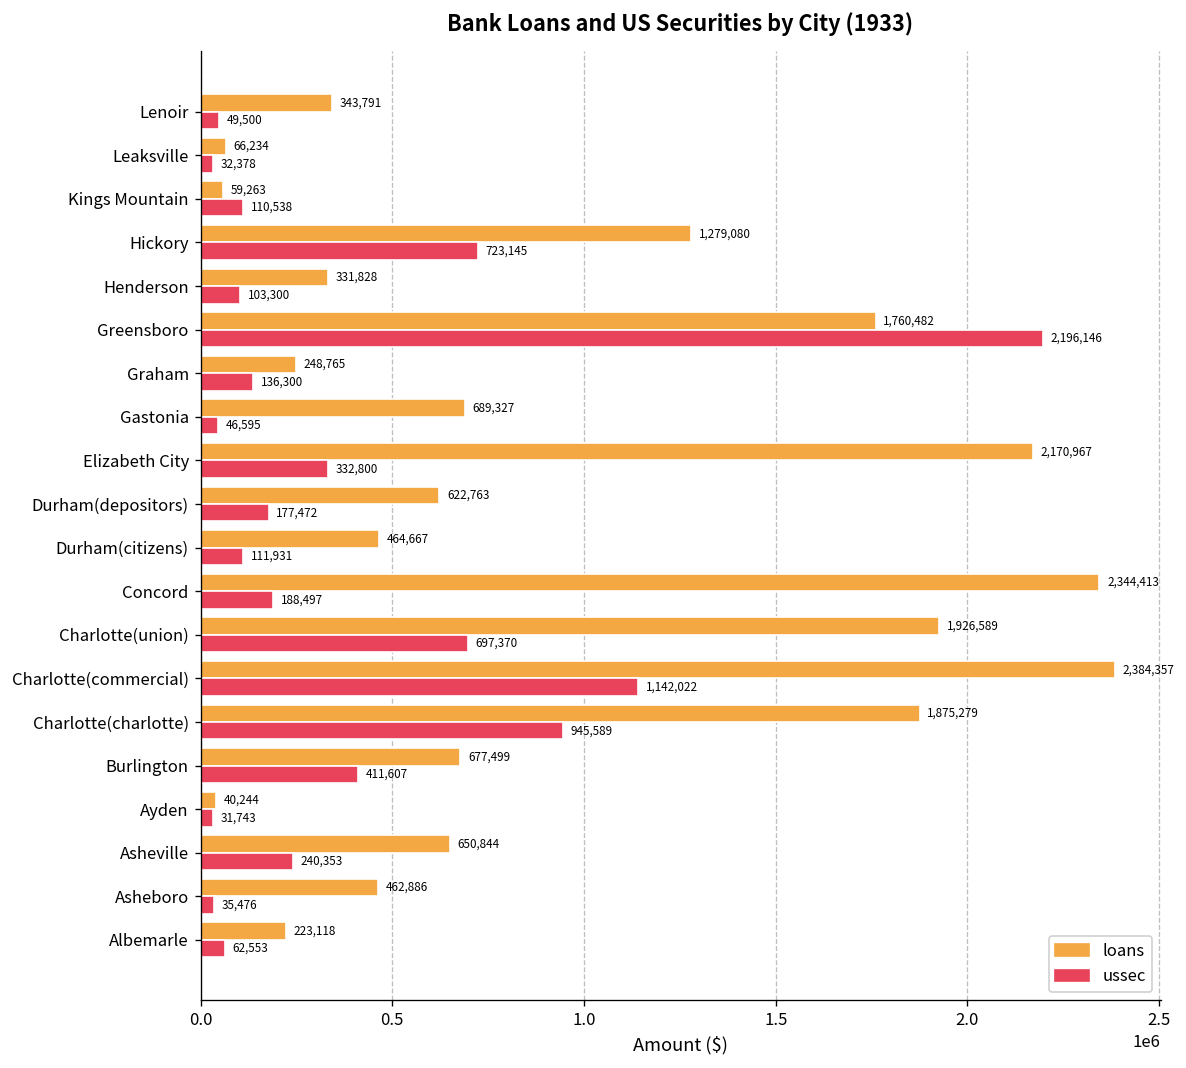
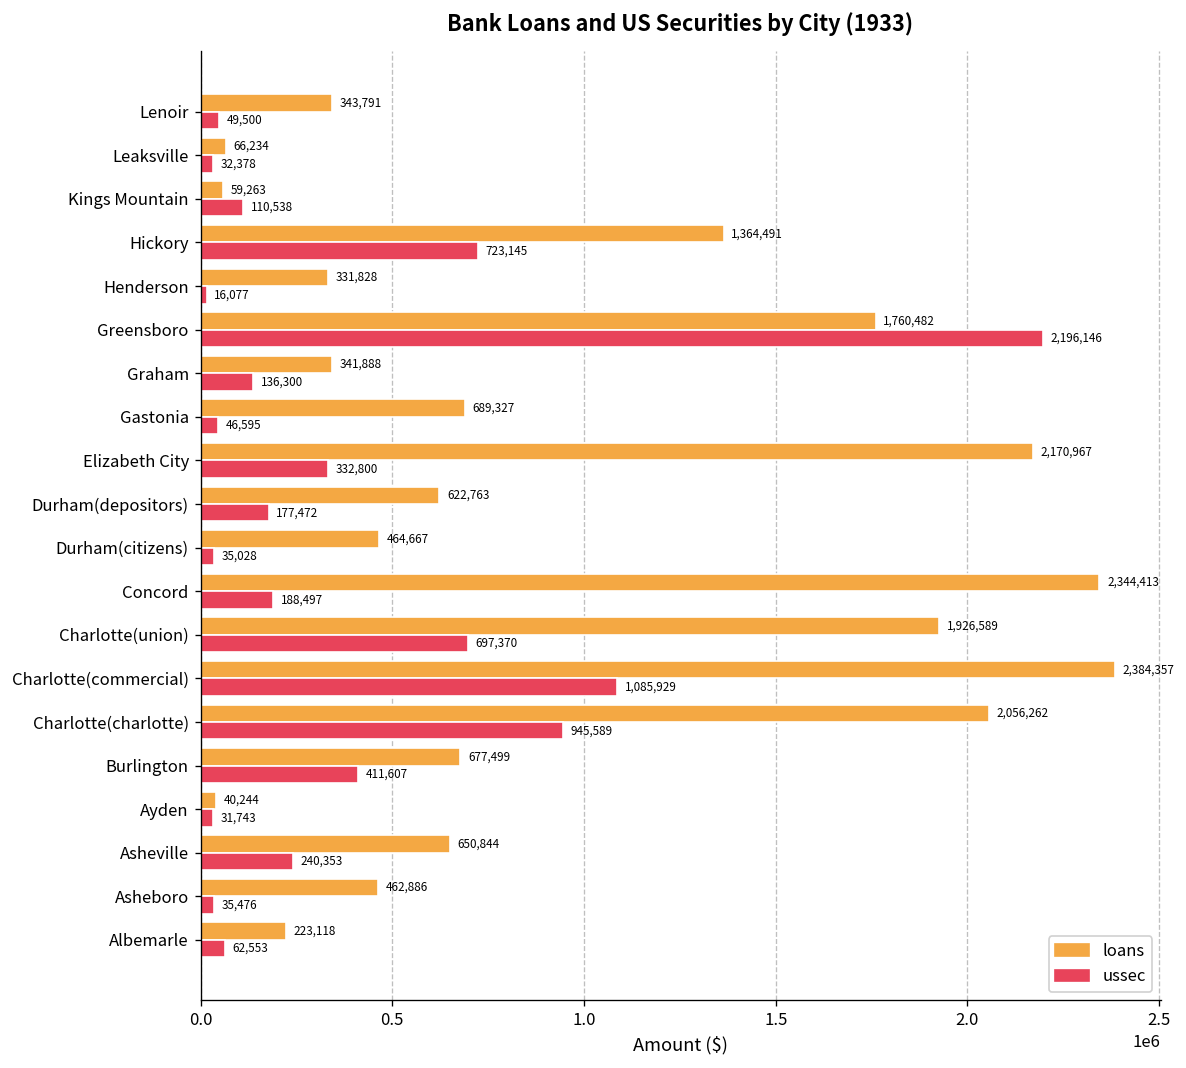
  {
    "loans": {
      "Lenoir": "343,791",
      "Leaksville": "66,234",
      "Kings Mountain": "59,263",
-     "Hickory": "1,279,080",
+     "Hickory": "1,364,491",
      "Henderson": "331,828",
      "Greensboro": "1,760,482",
-     "Graham": "248,765",
+     "Graham": "341,888",
      "Gastonia": "689,327",
      "Elizabeth City": "2,170,967",
      "Durham(depositors)": "622,763",
      "Durham(citizens)": "464,667",
      "Concord": "2,344,413",
      "Charlotte(union)": "1,926,589",
      "Charlotte(commercial)": "2,384,357",
-     "Charlotte(charlotte)": "1,875,279",
+     "Charlotte(charlotte)": "2,056,262",
      "Burlington": "677,499",
      "Ayden": "40,244",
      "Asheville": "650,844",
      "Asheboro": "462,886",
      "Albemarle": "223,118"
    },
    "ussec": {
      "Lenoir": "49,500",
      "Leaksville": "32,378",
      "Kings Mountain": "110,538",
      "Hickory": "723,145",
-     "Henderson": "103,300",
+     "Henderson": "16,077",
      "Greensboro": "2,196,146",
      "Graham": "136,300",
      "Gastonia": "46,595",
      "Elizabeth City": "332,800",
      "Durham(depositors)": "177,472",
-     "Durham(citizens)": "111,931",
+     "Durham(citizens)": "35,028",
      "Concord": "188,497",
      "Charlotte(union)": "697,370",
-     "Charlotte(commercial)": "1,142,022",
+     "Charlotte(commercial)": "1,085,929",
      "Charlotte(charlotte)": "945,589",
      "Burlington": "411,607",
      "Ayden": "31,743",
      "Asheville": "240,353",
      "Asheboro": "35,476",
      "Albemarle": "62,553"
    }
  }
